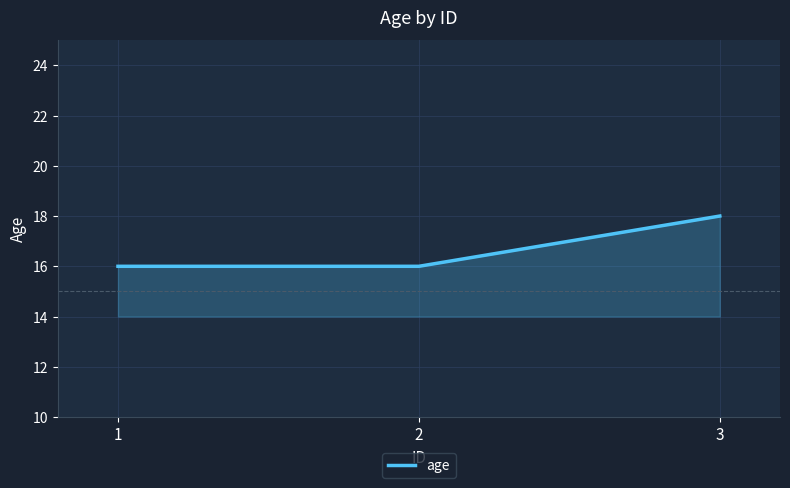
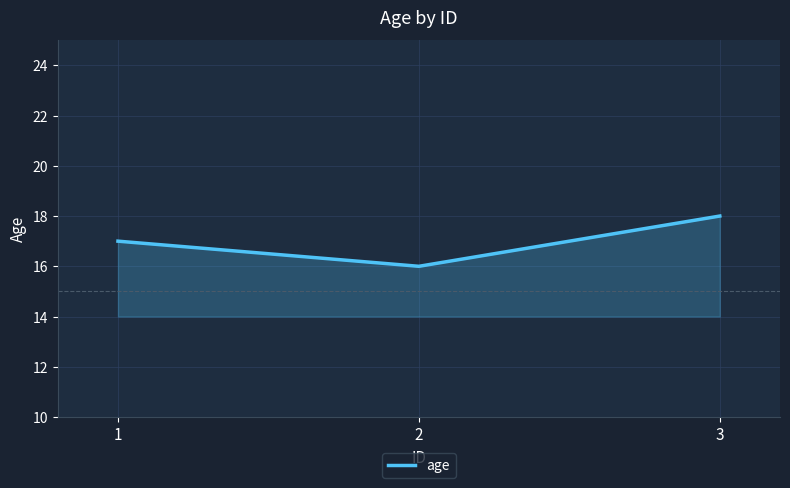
  {
-   "1": 16,
+   "1": 17,
    "2": 16,
    "3": 18
  }
